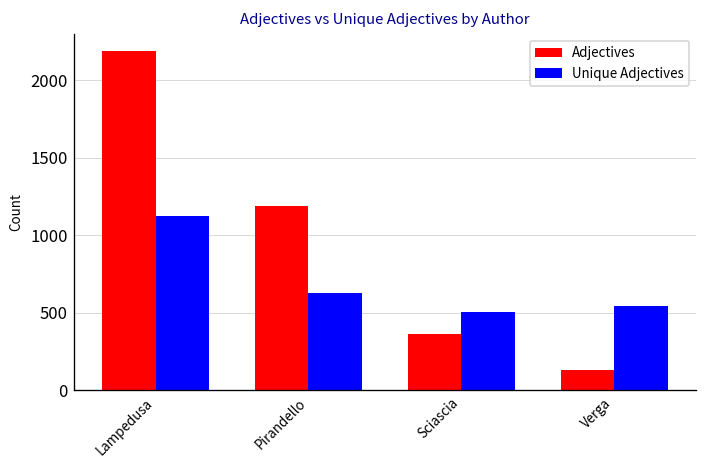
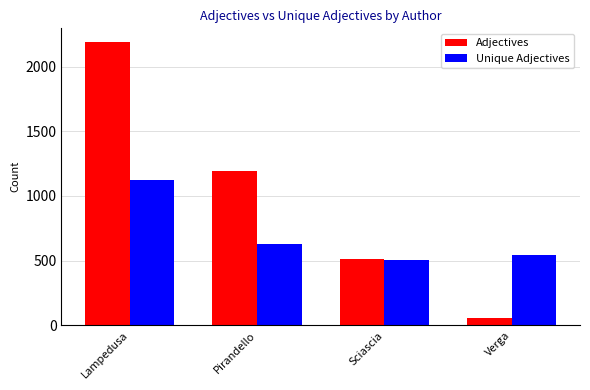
  {
    "Adjectives": {
      "Lampedusa": 2190,
      "Pirandello": 1190,
-     "Sciascia": 360,
-     "Verga": 130
+     "Sciascia": 510,
+     "Verga": 60
    },
    "Unique Adjectives": {
      "Lampedusa": 1120,
      "Pirandello": 630,
      "Sciascia": 500,
      "Verga": 540
    }
  }
